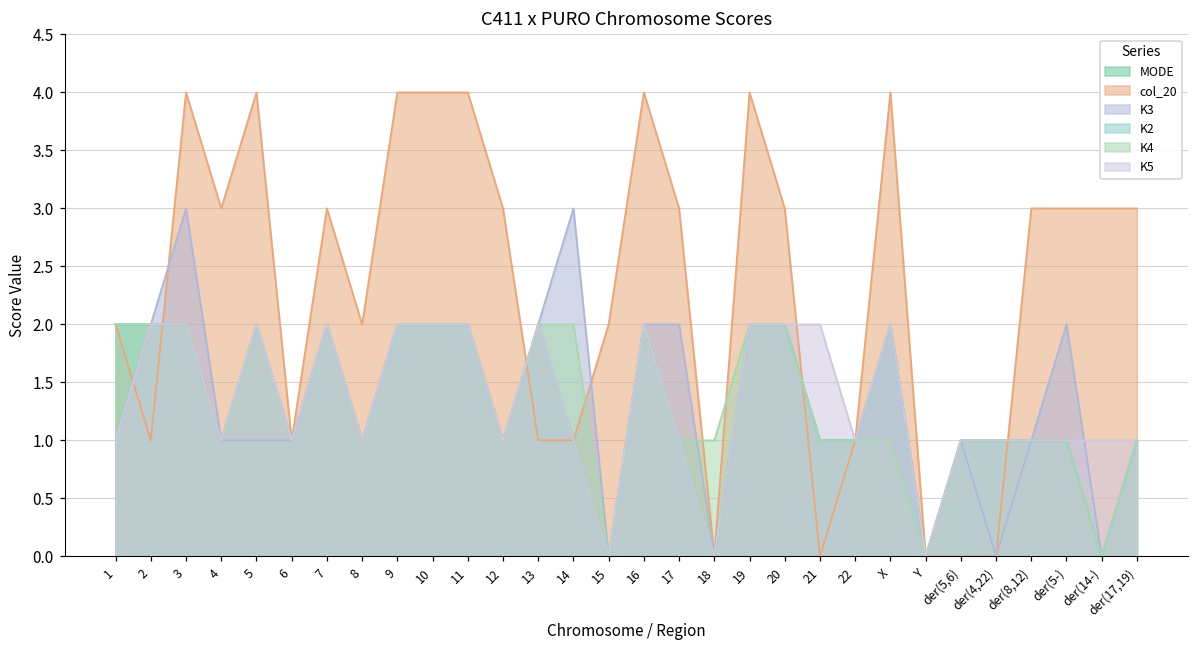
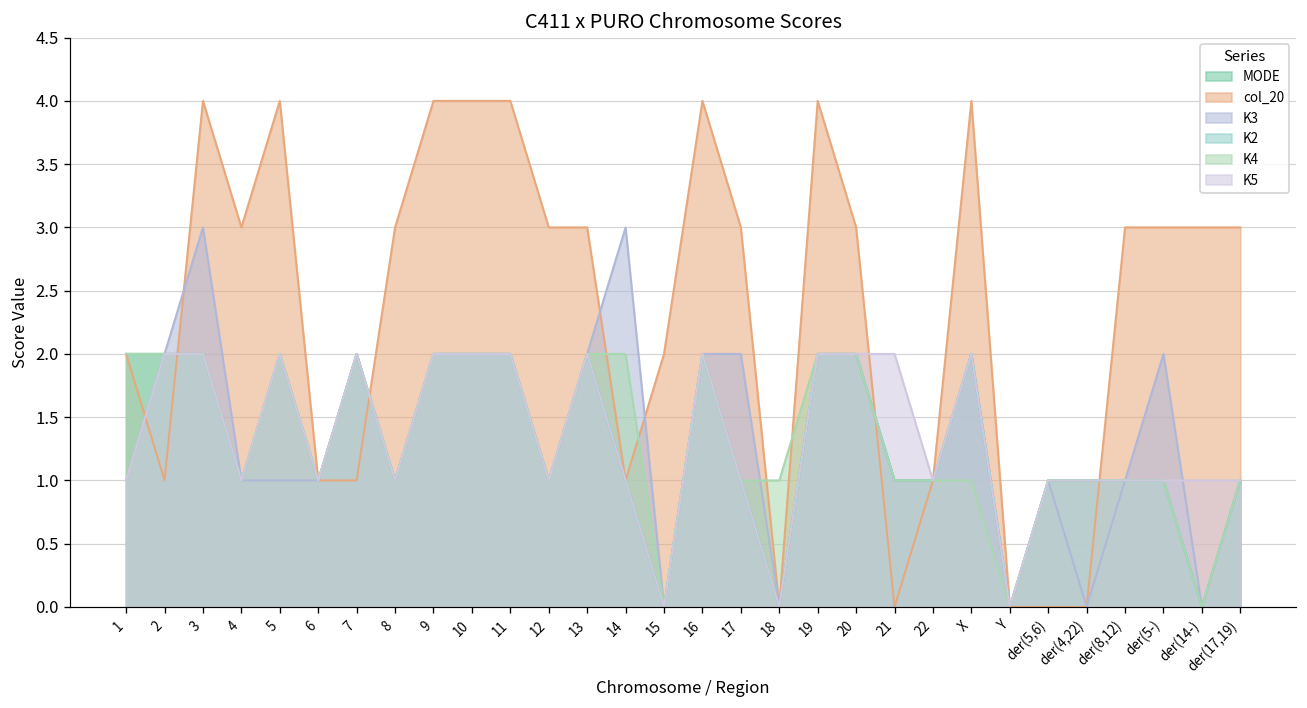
  {
    "col_20": {
      "2": 1,
      "3": 4,
      "4": 3,
      "5": 4,
-     "7": 3,
-     "8": 2,
+     "7": 1,
+     "8": 3,
      "9": 4,
      "10": 4,
      "11": 4,
      "12": 3,
-     "13": 1,
+     "13": 3,
      "15": 2,
      "16": 4,
      "17": 3,
      "19": 4,
      "20": 3,
      "21": 0,
      "X": 4,
      "der(5,6)": 0,
      "der(8,12)": 3,
      "der(5-)": 3,
      "der(14-)": 3,
      "der(17,19)": 3
    }
  }
